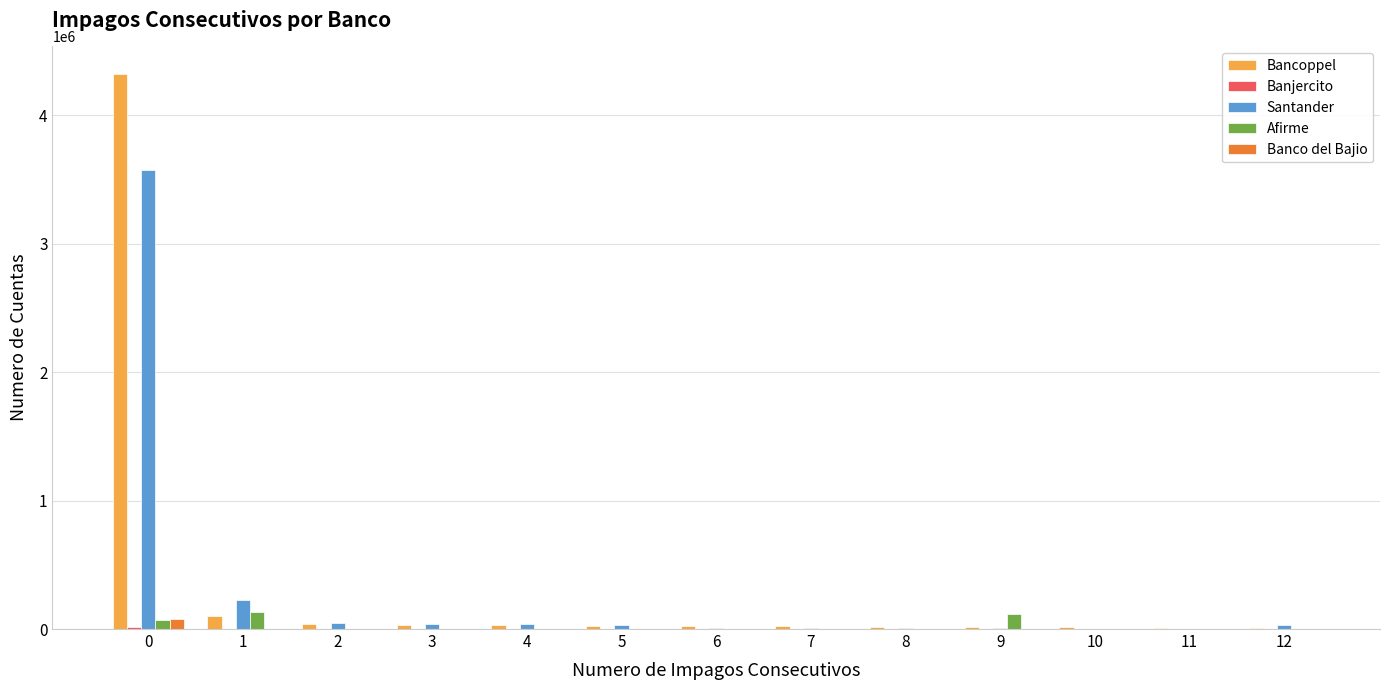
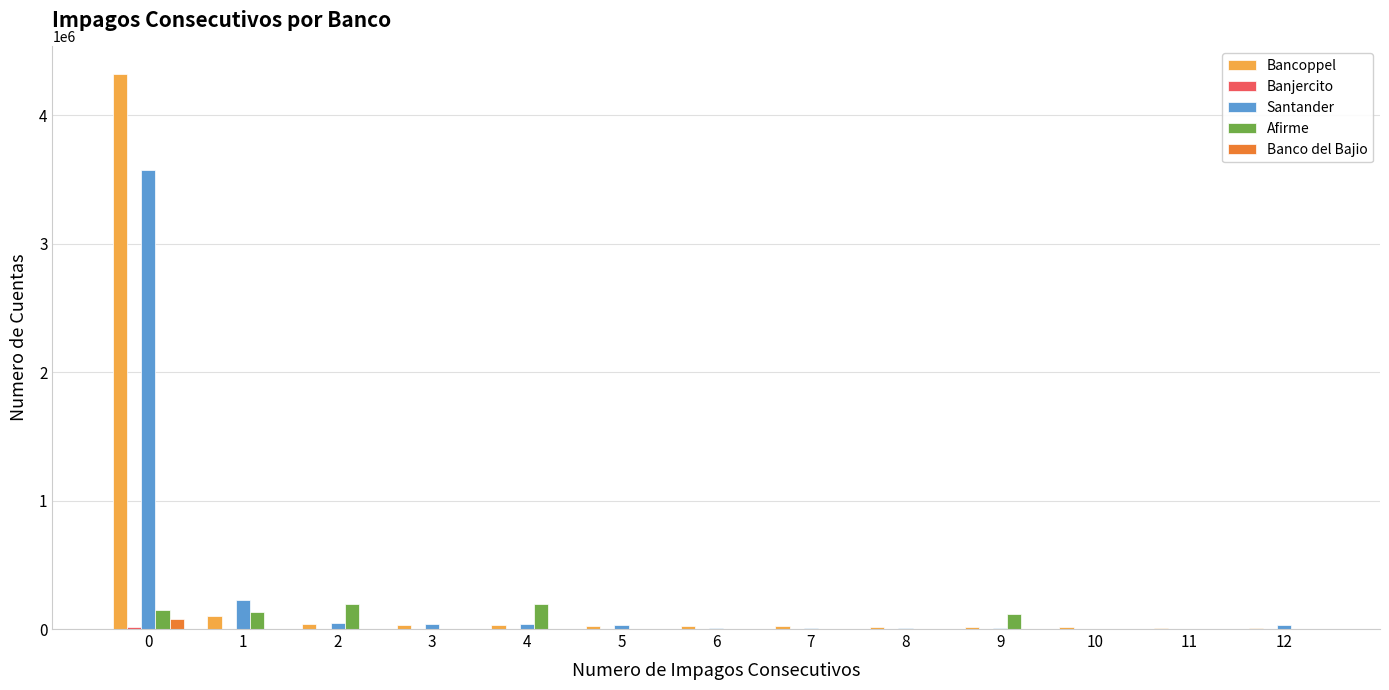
  {
    "Santander": {
      "0": 3580000,
      "1": 230000,
      "2": 50000,
      "3": 40000,
      "4": 40000,
      "5": 30000,
      "12": 30000
    },
    "Afirme": {
-     "0": 70000,
+     "0": 150000,
      "1": 130000,
-     "2": 0,
-     "4": 0,
+     "2": 200000,
+     "4": 190000,
      "9": 120000
    }
  }
